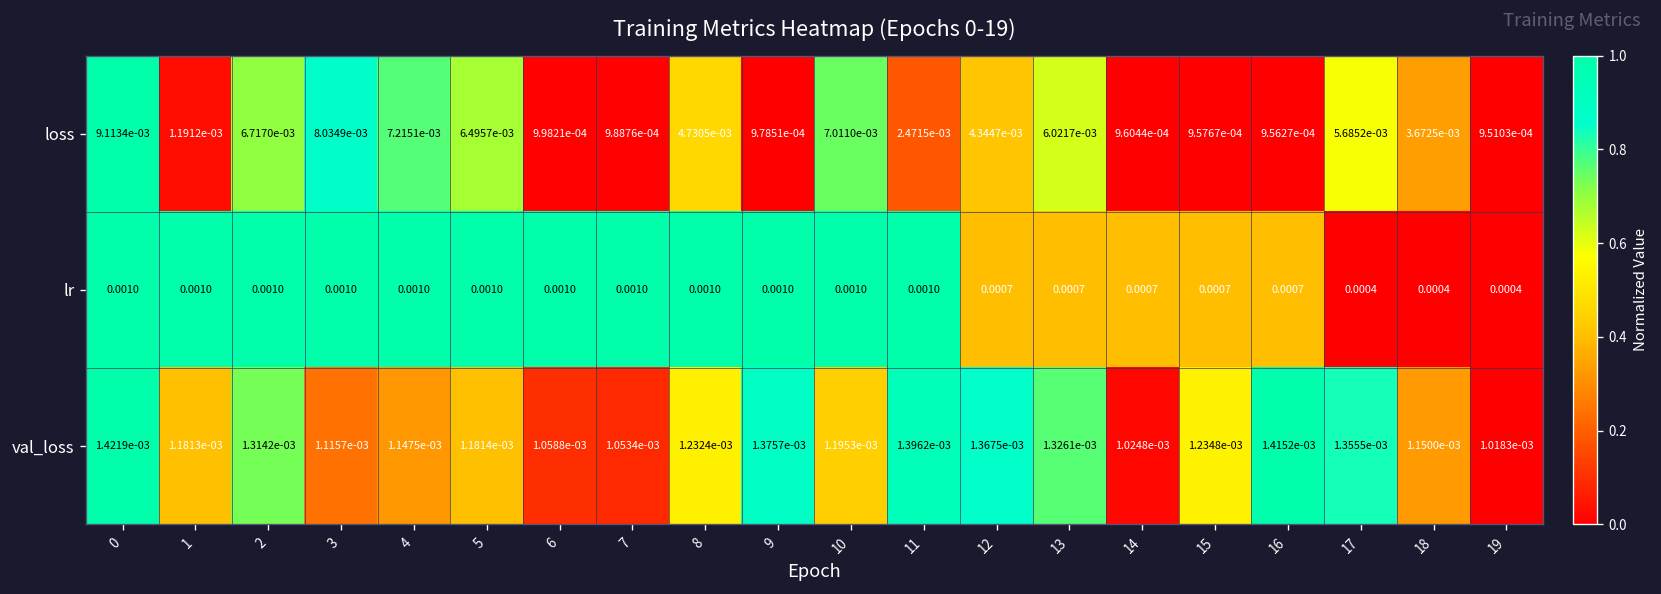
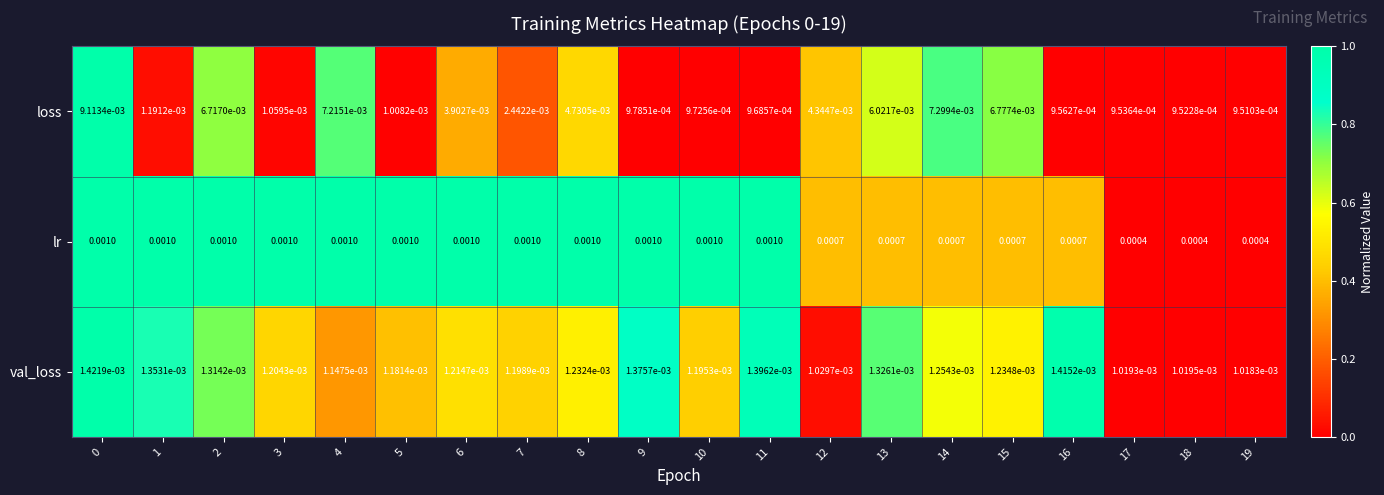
  {
    "loss": {
      "0": "9.1134e-03",
      "1": "1.1912e-03",
      "2": "6.7170e-03",
-     "3": "8.0349e-03",
+     "3": "1.0595e-03",
      "4": "7.2151e-03",
-     "5": "6.4957e-03",
-     "6": "9.9821e-04",
-     "7": "9.8876e-04",
+     "5": "1.0082e-03",
+     "6": "3.9027e-03",
+     "7": "2.4422e-03",
      "8": "4.7305e-03",
      "9": "9.7851e-04",
-     "10": "7.0110e-03",
-     "11": "2.4715e-03",
+     "10": "9.7256e-04",
+     "11": "9.6857e-04",
      "12": "4.3447e-03",
      "13": "6.0217e-03",
-     "14": "9.6044e-04",
-     "15": "9.5767e-04",
+     "14": "7.2994e-03",
+     "15": "6.7774e-03",
      "16": "9.5627e-04",
-     "17": "5.6852e-03",
-     "18": "3.6725e-03",
+     "17": "9.5364e-04",
+     "18": "9.5228e-04",
      "19": "9.5103e-04"
    },
    "lr": {
      "0": "0.0010",
      "1": "0.0010",
      "2": "0.0010",
      "3": "0.0010",
      "4": "0.0010",
      "5": "0.0010",
      "6": "0.0010",
      "7": "0.0010",
      "8": "0.0010",
      "9": "0.0010",
      "10": "0.0010",
      "11": "0.0010",
      "12": "0.0007",
      "13": "0.0007",
      "14": "0.0007",
      "15": "0.0007",
      "16": "0.0007",
      "17": "0.0004",
      "18": "0.0004",
      "19": "0.0004"
    },
    "val_loss": {
      "0": "1.4219e-03",
-     "1": "1.1813e-03",
+     "1": "1.3531e-03",
      "2": "1.3142e-03",
-     "3": "1.1157e-03",
+     "3": "1.2043e-03",
      "4": "1.1475e-03",
      "5": "1.1814e-03",
-     "6": "1.0588e-03",
-     "7": "1.0534e-03",
+     "6": "1.2147e-03",
+     "7": "1.1989e-03",
      "8": "1.2324e-03",
      "9": "1.3757e-03",
      "10": "1.1953e-03",
      "11": "1.3962e-03",
-     "12": "1.3675e-03",
+     "12": "1.0297e-03",
      "13": "1.3261e-03",
-     "14": "1.0248e-03",
+     "14": "1.2543e-03",
      "15": "1.2348e-03",
      "16": "1.4152e-03",
-     "17": "1.3555e-03",
-     "18": "1.1500e-03",
+     "17": "1.0193e-03",
+     "18": "1.0195e-03",
      "19": "1.0183e-03"
    }
  }
